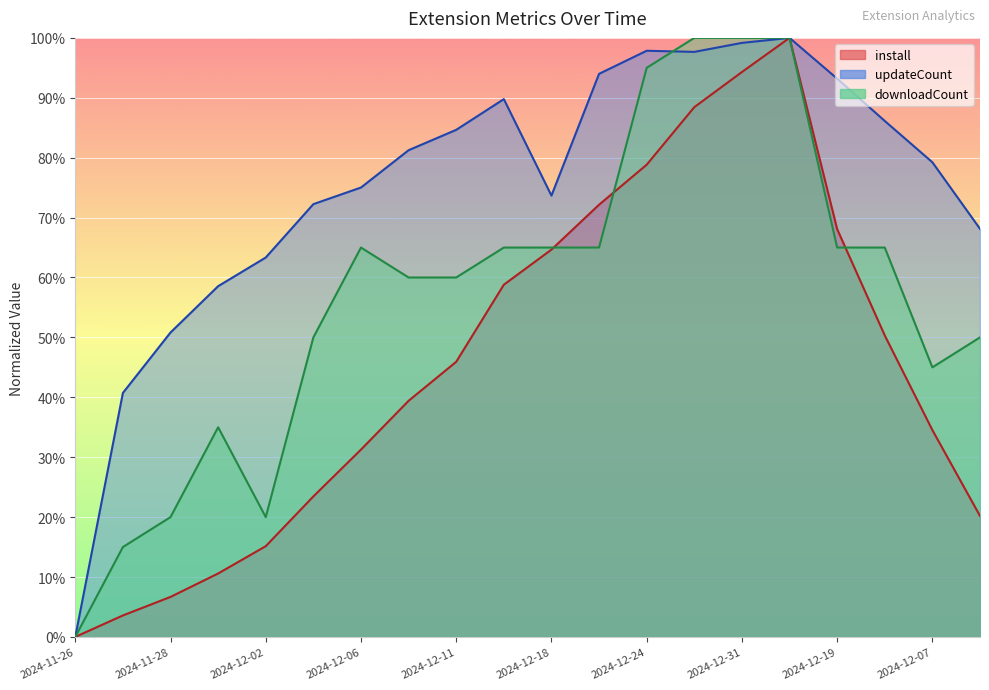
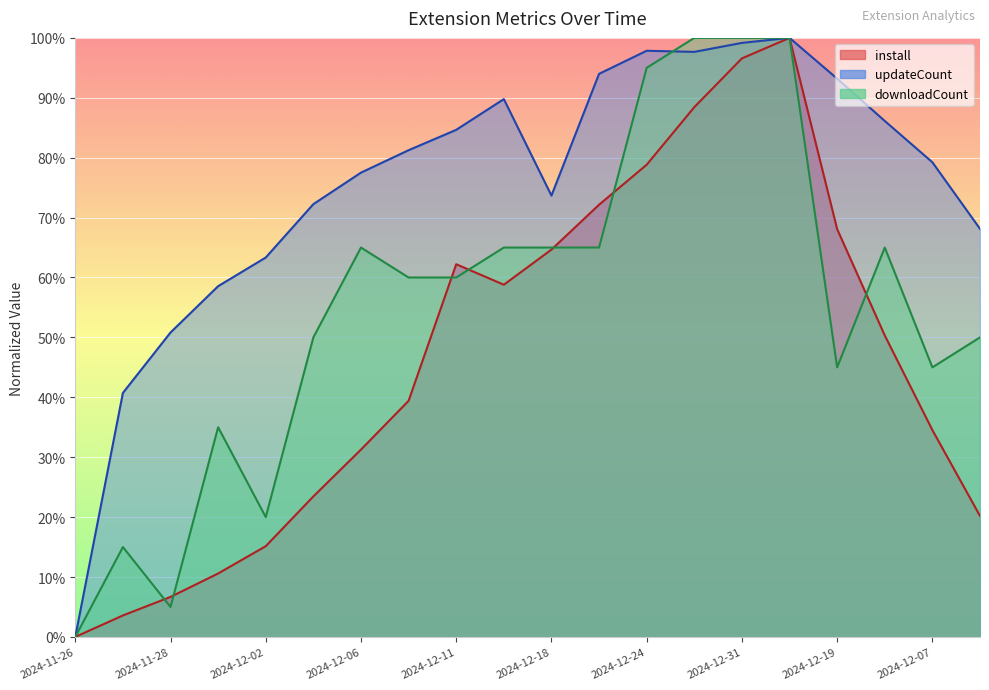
  {
    "install": {
      "2024-11-28": "7%",
      "2024-12-02": "15%",
      "2024-12-06": "31%",
-     "2024-12-11": "46%",
+     "2024-12-11": "62%",
      "2024-12-24": "79%",
-     "2024-12-31": "94%",
+     "2024-12-31": "97%",
      "2024-12-19": "68%",
      "2024-12-07": "35%"
    },
    "updateCount": {
      "2024-11-28": "51%",
      "2024-12-02": "63%",
-     "2024-12-06": "75%",
+     "2024-12-06": "78%",
      "2024-12-11": "85%",
      "2024-12-18": "74%",
      "2024-12-24": "98%",
      "2024-12-31": "99%",
      "2024-12-07": "79%"
    },
    "downloadCount": {
-     "2024-11-28": "20%",
+     "2024-11-28": "5%",
      "2024-12-02": "20%",
      "2024-12-06": "65%",
      "2024-12-11": "60%",
      "2024-12-24": "95%",
      "2024-12-31": "100%",
-     "2024-12-19": "65%",
+     "2024-12-19": "45%",
      "2024-12-07": "45%"
    }
  }
